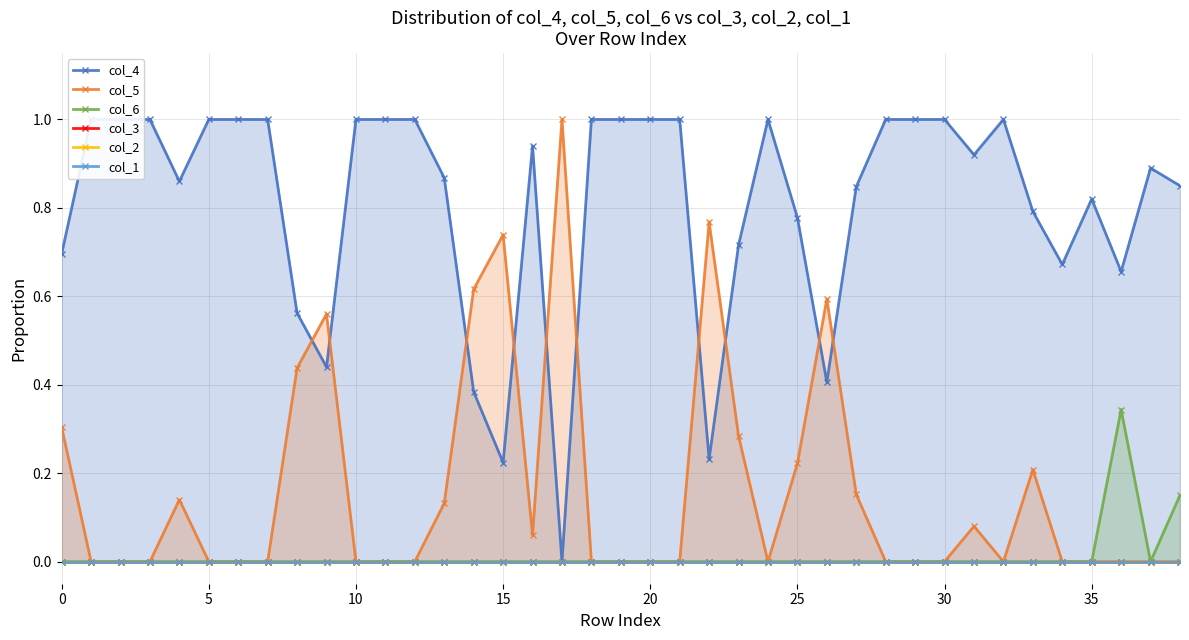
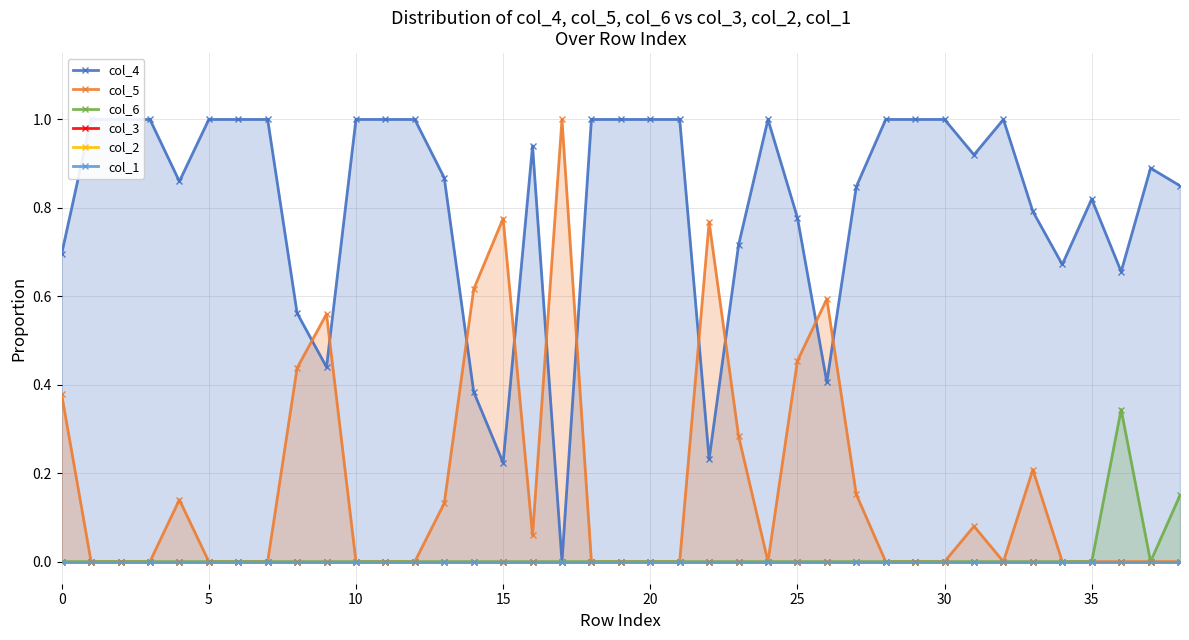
  {
    "col_5": {
-     "0": 0.30,
-     "15": 0.74,
-     "25": 0.22
+     "0": 0.38,
+     "15": 0.78,
+     "25": 0.45
    }
  }
